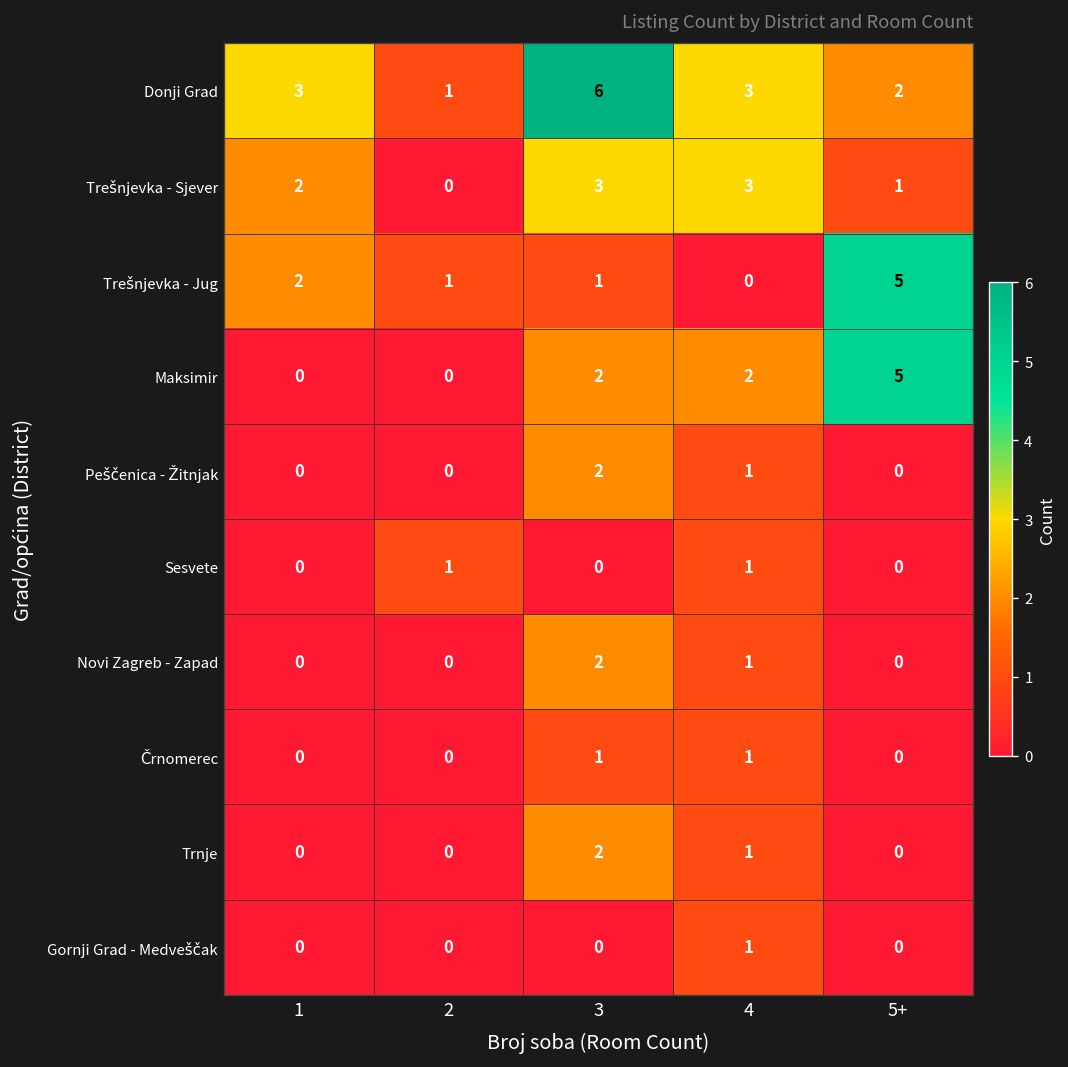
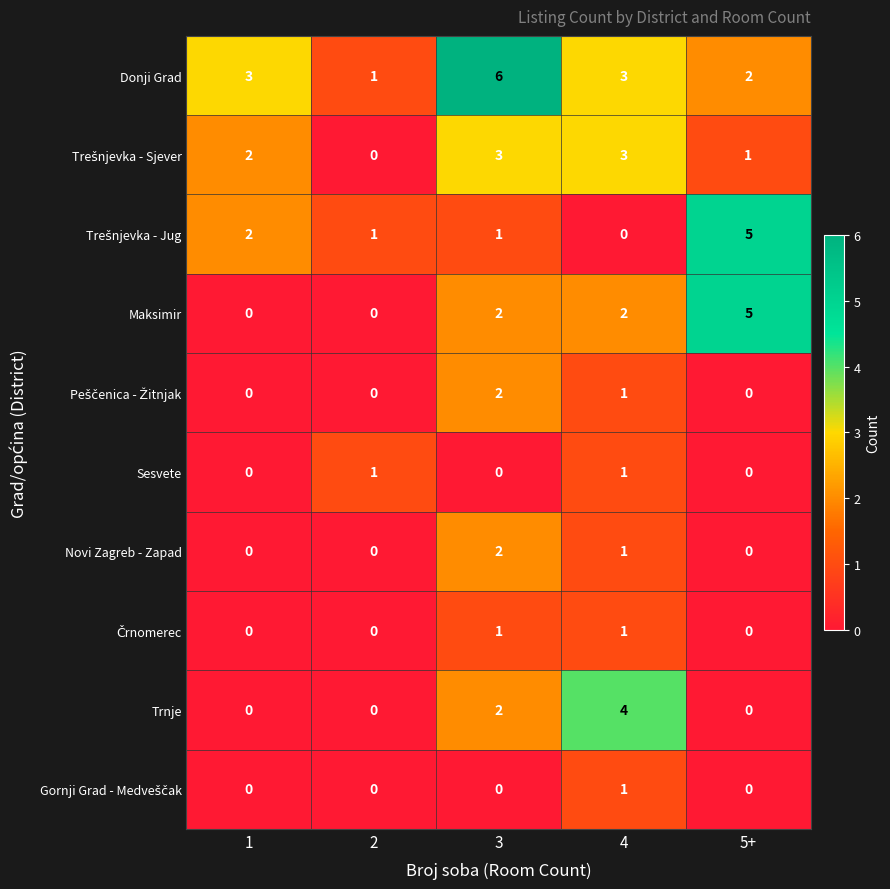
  {
    "Donji Grad": {
      "1": 3,
      "2": 1,
      "3": 6,
      "4": 3,
      "5+": 2
    },
    "Trešnjevka - Sjever": {
      "1": 2,
      "2": 0,
      "3": 3,
      "4": 3,
      "5+": 1
    },
    "Trešnjevka - Jug": {
      "1": 2,
      "2": 1,
      "3": 1,
      "4": 0,
      "5+": 5
    },
    "Maksimir": {
      "1": 0,
      "2": 0,
      "3": 2,
      "4": 2,
      "5+": 5
    },
    "Peščenica - Žitnjak": {
      "1": 0,
      "2": 0,
      "3": 2,
      "4": 1,
      "5+": 0
    },
    "Sesvete": {
      "1": 0,
      "2": 1,
      "3": 0,
      "4": 1,
      "5+": 0
    },
    "Novi Zagreb - Zapad": {
      "1": 0,
      "2": 0,
      "3": 2,
      "4": 1,
      "5+": 0
    },
    "Črnomerec": {
      "1": 0,
      "2": 0,
      "3": 1,
      "4": 1,
      "5+": 0
    },
    "Trnje": {
      "1": 0,
      "2": 0,
      "3": 2,
-     "4": 1,
+     "4": 4,
      "5+": 0
    },
    "Gornji Grad - Medveščak": {
      "1": 0,
      "2": 0,
      "3": 0,
      "4": 1,
      "5+": 0
    }
  }
